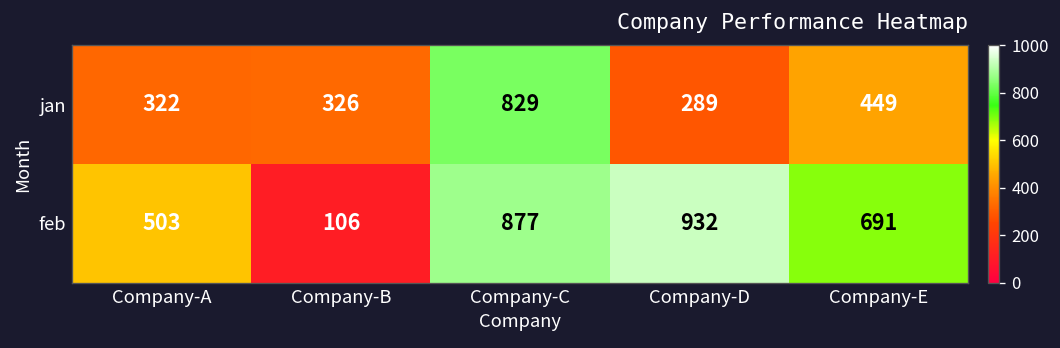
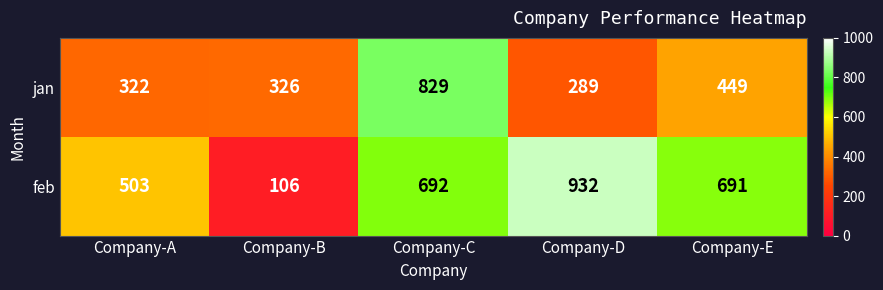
  {
    "jan": {
      "Company-A": 322,
      "Company-B": 326,
      "Company-C": 829,
      "Company-D": 289,
      "Company-E": 449
    },
    "feb": {
      "Company-A": 503,
      "Company-B": 106,
-     "Company-C": 877,
+     "Company-C": 692,
      "Company-D": 932,
      "Company-E": 691
    }
  }
